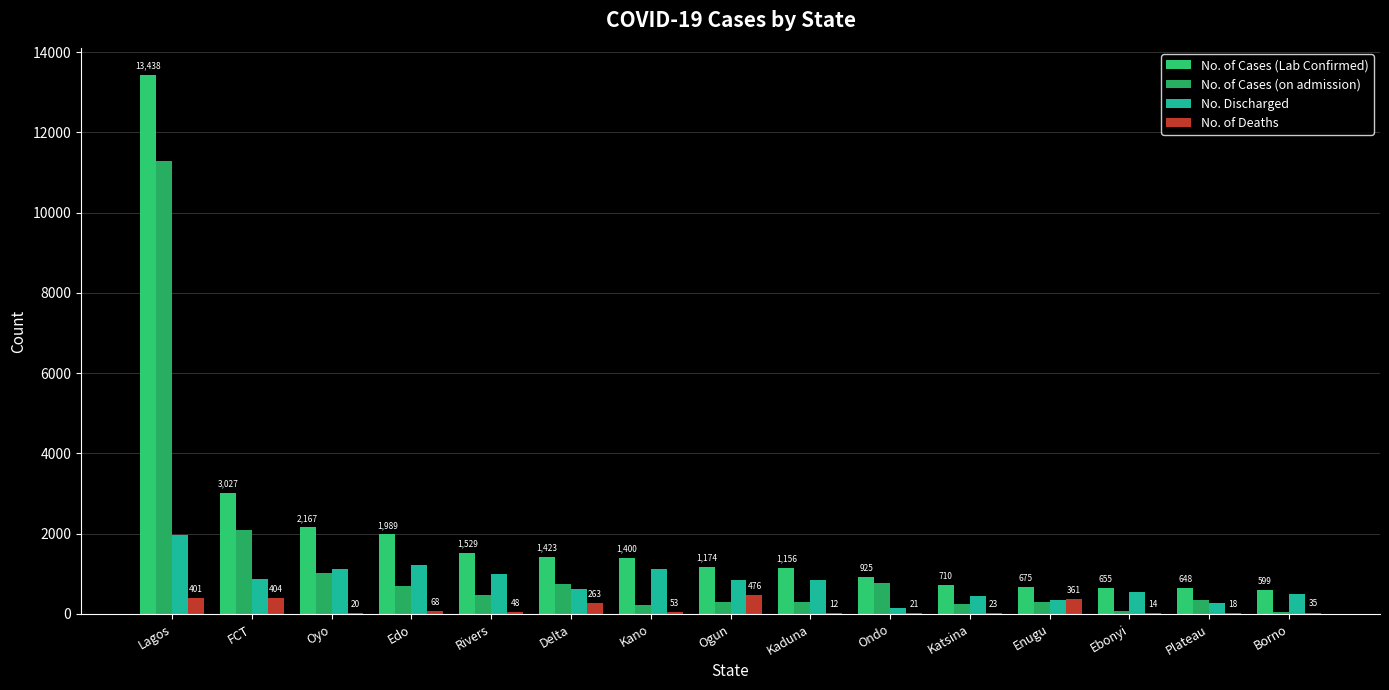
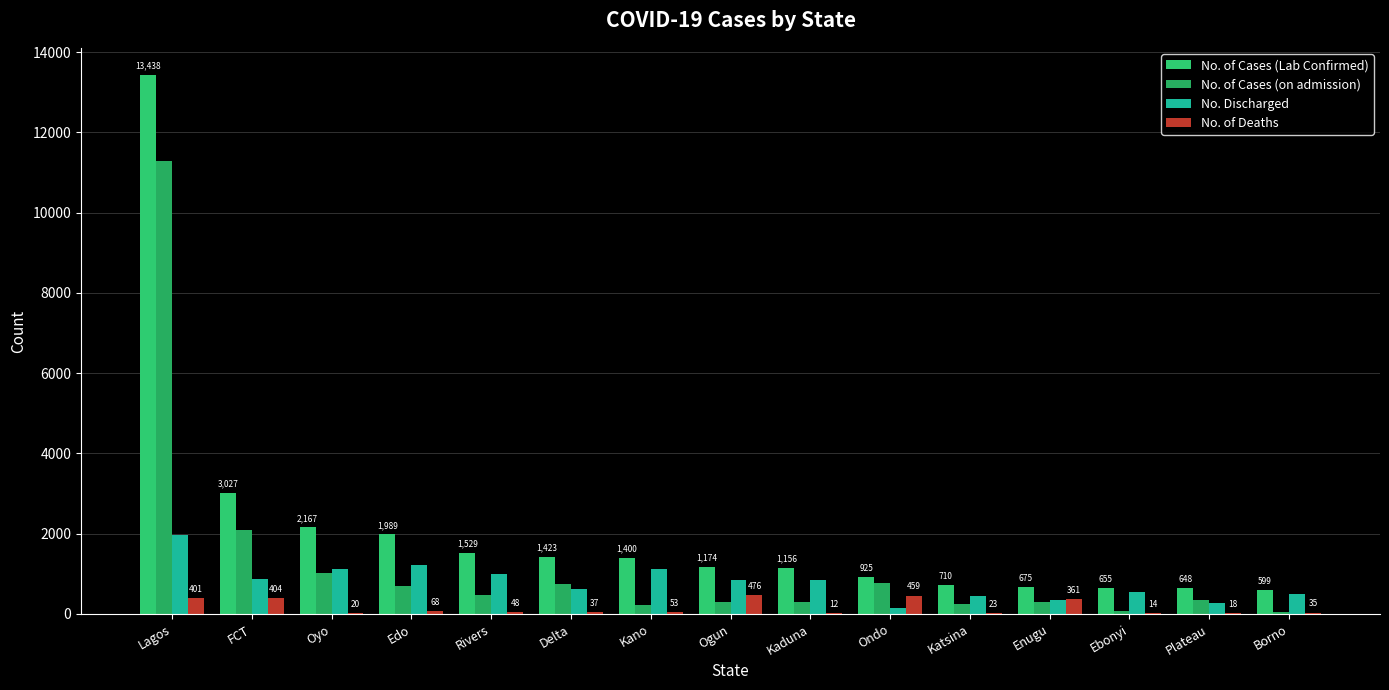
  {
    "No. of Deaths": {
      "Lagos": 401,
      "FCT": 404,
      "Oyo": 20,
      "Edo": 68,
      "Rivers": 48,
-     "Delta": 263,
+     "Delta": 37,
      "Kano": 53,
      "Ogun": 476,
      "Kaduna": 12,
-     "Ondo": 21,
+     "Ondo": 459,
      "Katsina": 23,
      "Enugu": 361,
      "Ebonyi": 14,
      "Plateau": 18,
      "Borno": 35
    }
  }
